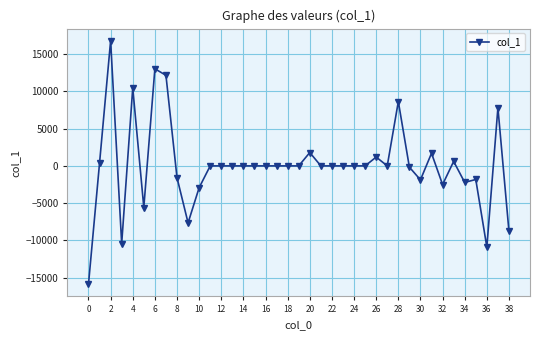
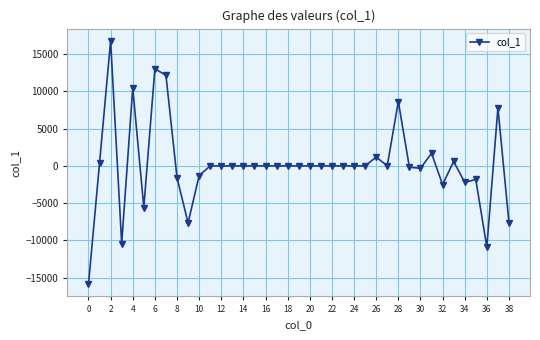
  {
    "0": -16000,
    "2": 17000,
    "4": 10000,
    "6": 13000,
    "8": -2000,
-   "10": -3000,
+   "10": -1000,
    "12": 0,
    "14": 0,
    "16": 0,
    "18": 0,
-   "20": 2000,
+   "20": 0,
    "22": 0,
    "24": 0,
    "26": 1000,
    "28": 9000,
-   "30": -2000,
+   "30": 0,
    "32": -3000,
    "34": -2000,
    "36": -11000,
-   "38": -9000
+   "38": -8000
  }
